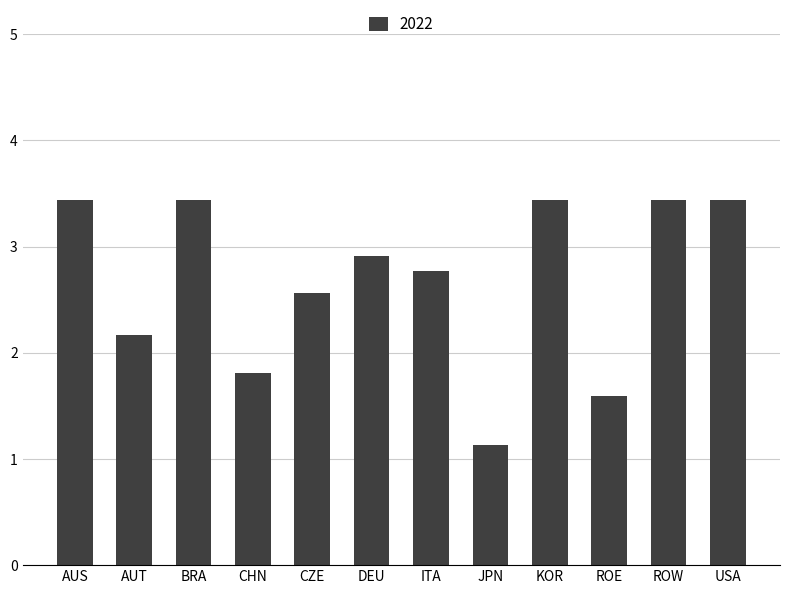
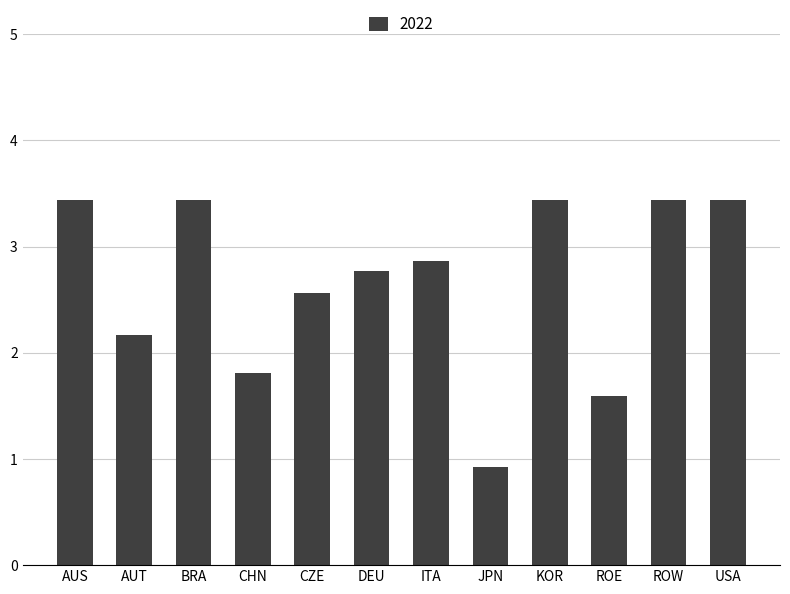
  {
    "AUS": 3.44,
    "AUT": 2.17,
    "BRA": 3.44,
    "CHN": 1.81,
    "CZE": 2.56,
-   "DEU": 2.91,
-   "ITA": 2.77,
-   "JPN": 1.13,
+   "DEU": 2.77,
+   "ITA": 2.86,
+   "JPN": 0.92,
    "KOR": 3.44,
    "ROE": 1.59,
    "ROW": 3.44,
    "USA": 3.44
  }
